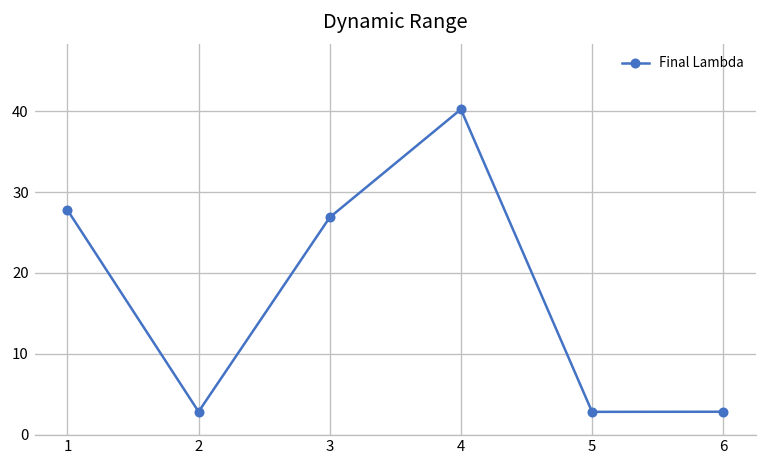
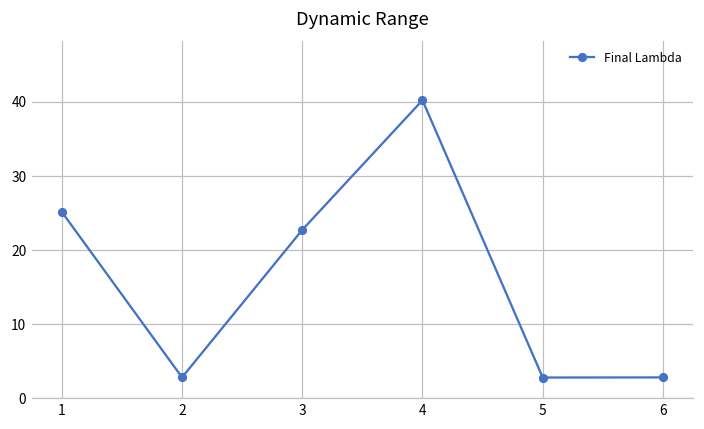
  {
-   "1": 28,
+   "1": 25,
    "2": 3,
-   "3": 27,
+   "3": 23,
    "4": 40,
    "5": 3,
    "6": 3
  }
